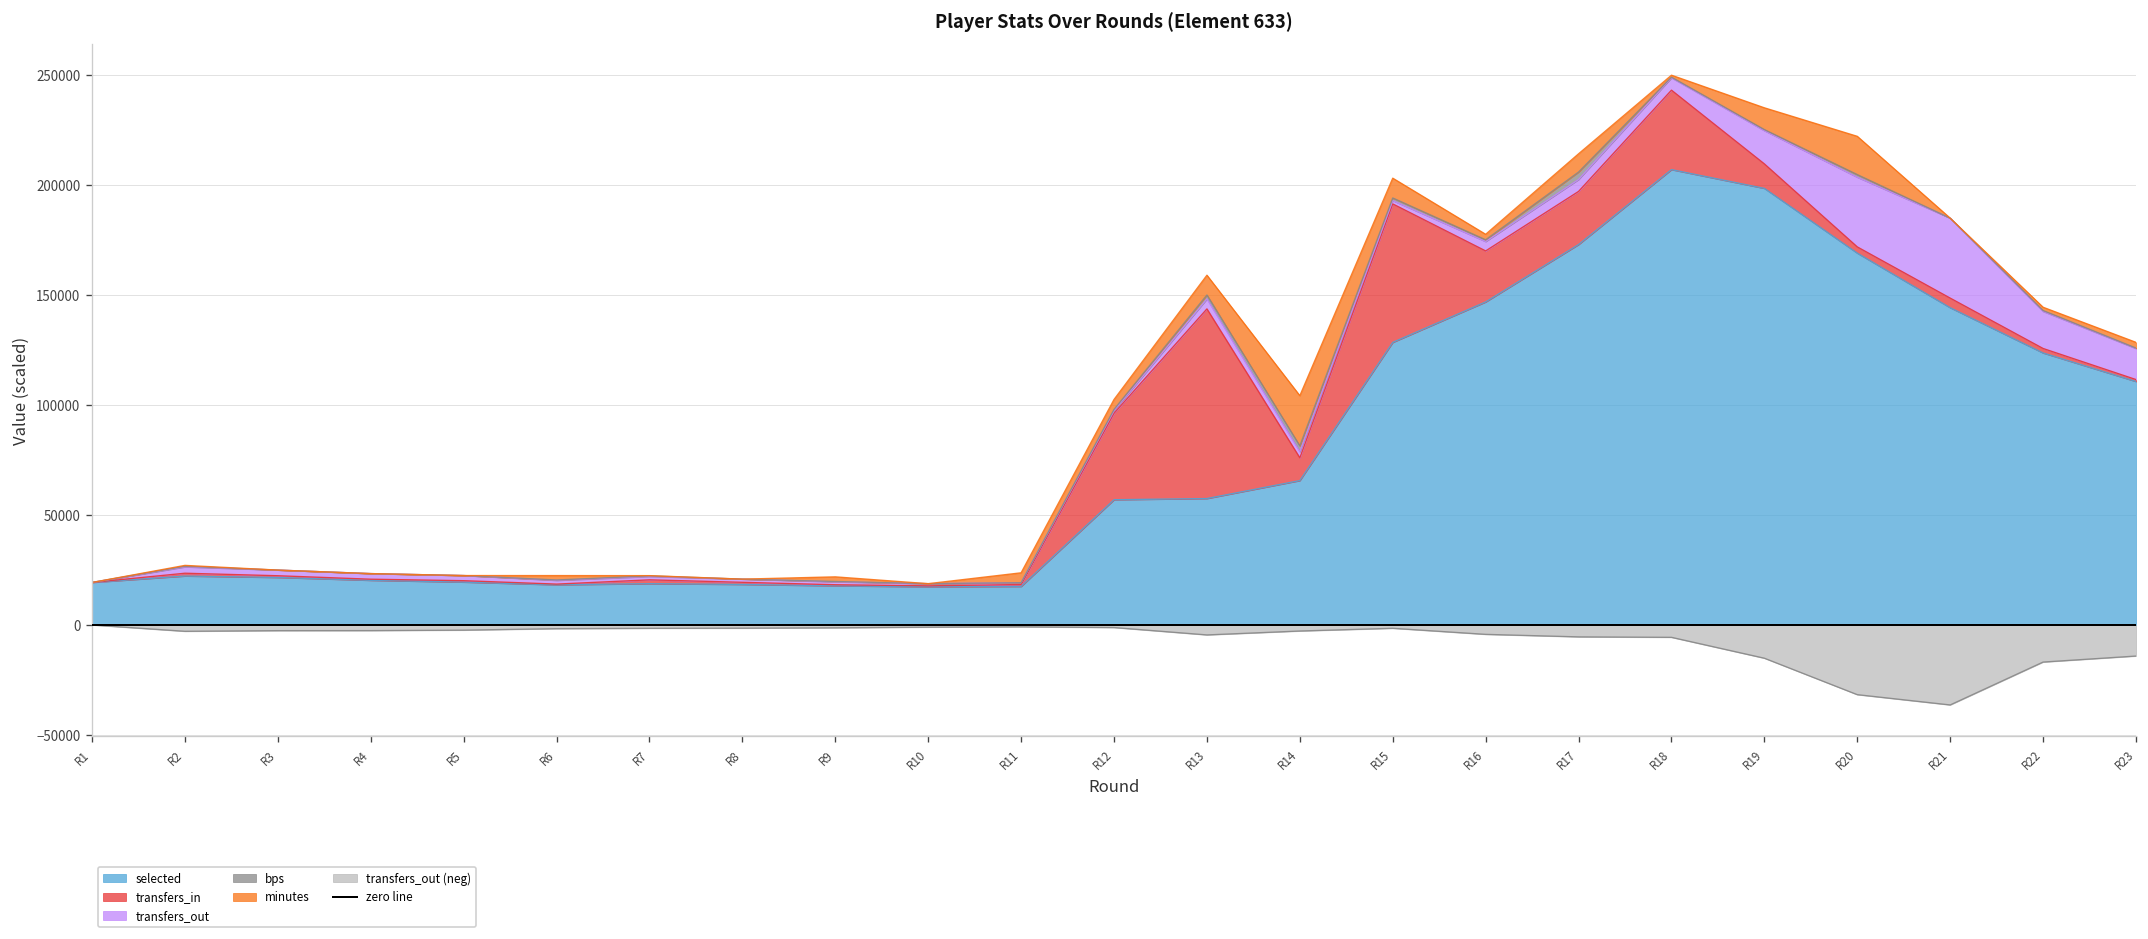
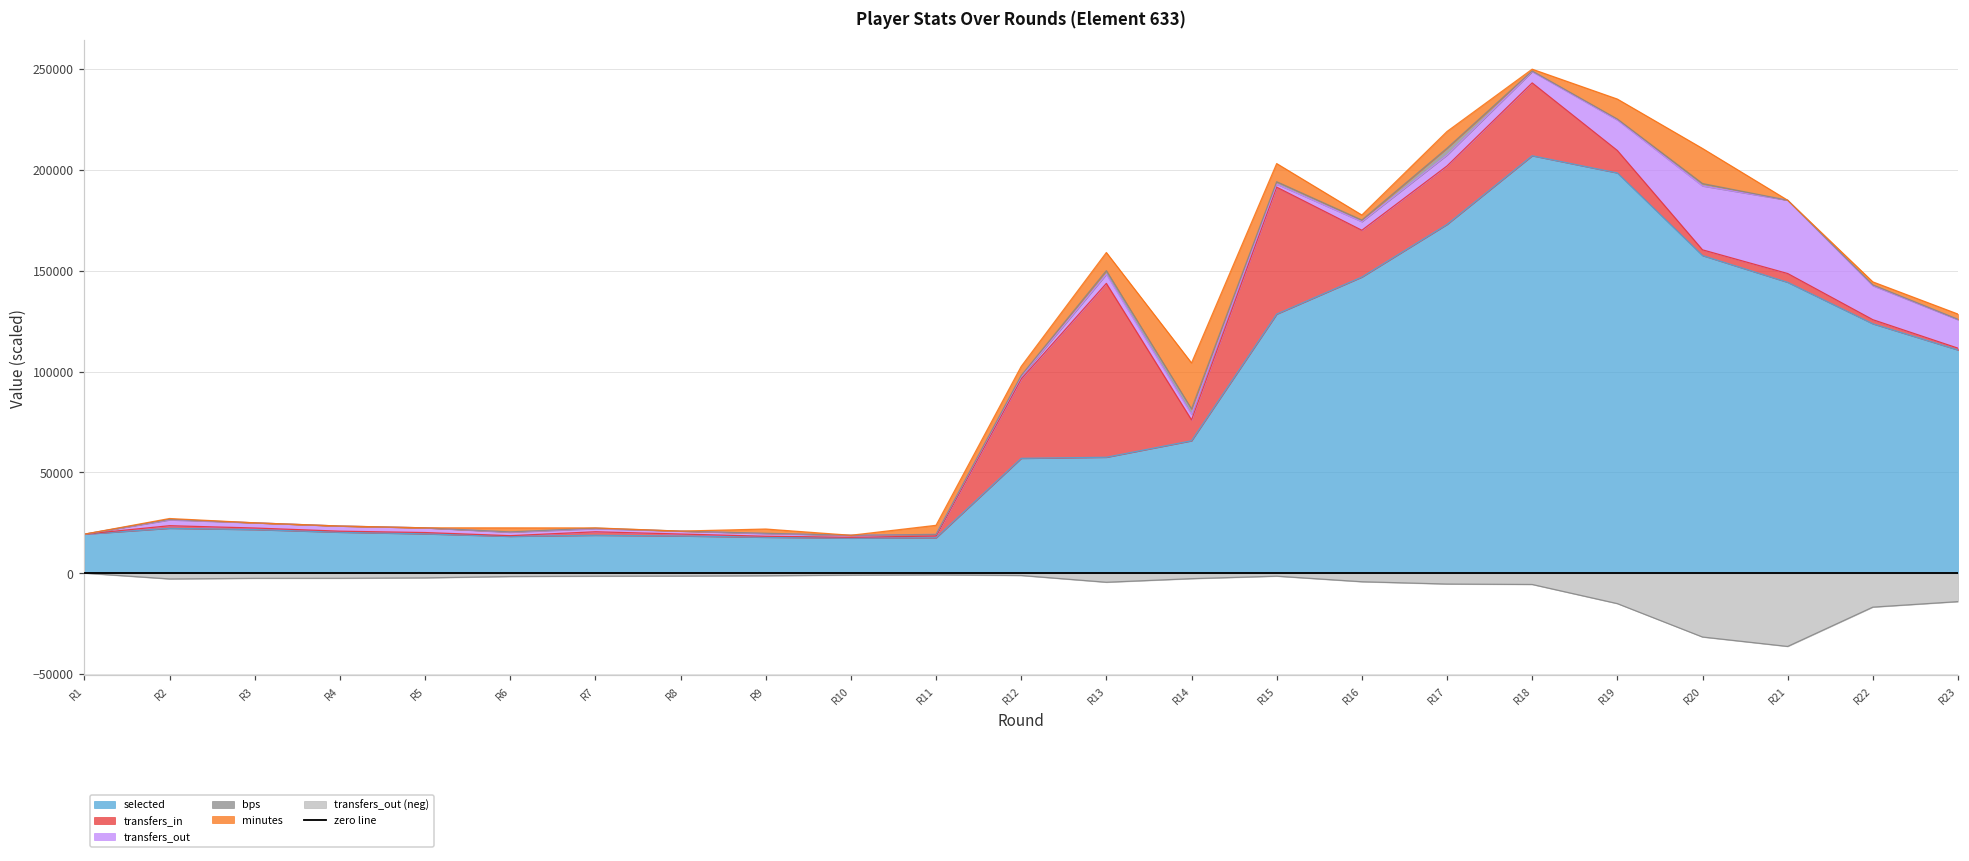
  {
    "selected": {
      "R7": 19000,
      "R12": 57000,
      "R13": 57000,
      "R14": 66000,
      "R15": 128000,
      "R16": 147000,
      "R17": 173000,
      "R18": 207000,
      "R19": 198000,
-     "R20": 169000,
+     "R20": 158000,
      "R21": 144000,
      "R22": 124000
    },
    "transfers_in": {
      "R7": 2000,
      "R13": 86000,
      "R14": 10000,
      "R15": 63000,
      "R16": 23000,
-     "R17": 24000,
+     "R17": 29000,
      "R18": 36000,
      "R19": 11000,
      "R20": 3000,
      "R21": 4000,
      "R22": 2000
    },
    "transfers_out": {
      "R13": 5000,
      "R14": 3000,
      "R17": 5000
    },
    "minutes": {
      "R6": 2000,
      "R9": 2000,
      "R11": 5000,
      "R12": 5000,
      "R13": 9000,
      "R14": 23000,
      "R15": 9000,
      "R16": 3000,
      "R17": 8000,
      "R19": 10000,
      "R20": 17000,
      "R22": 2000,
      "R23": 3000
    }
  }
